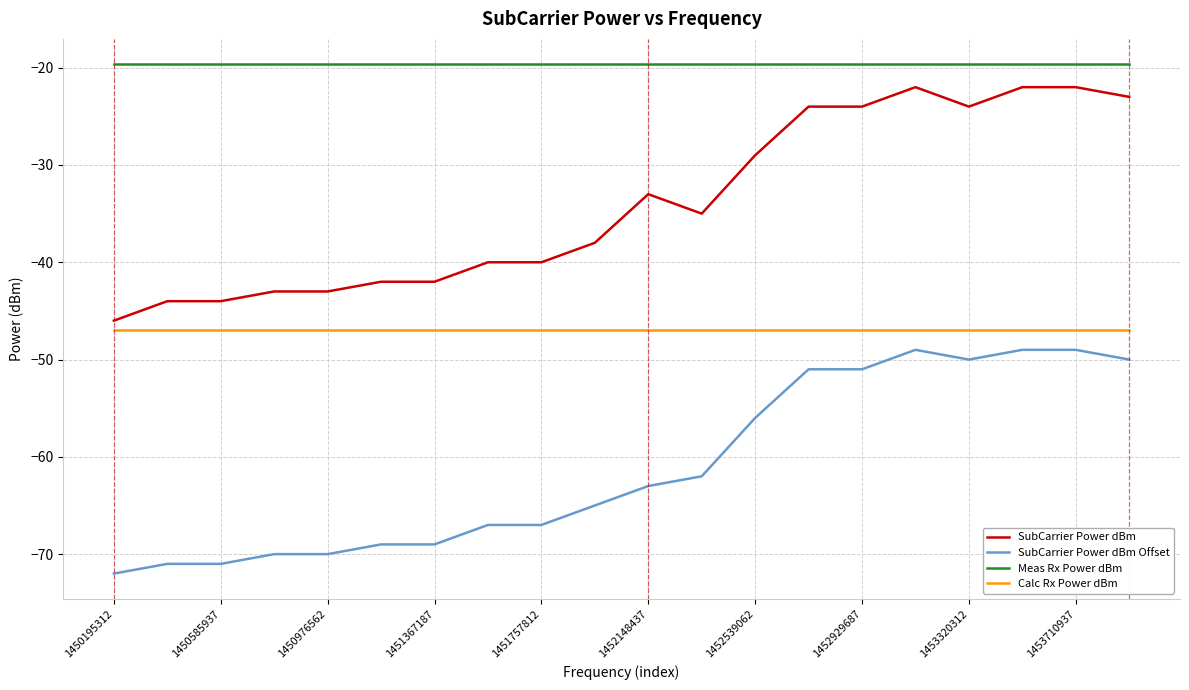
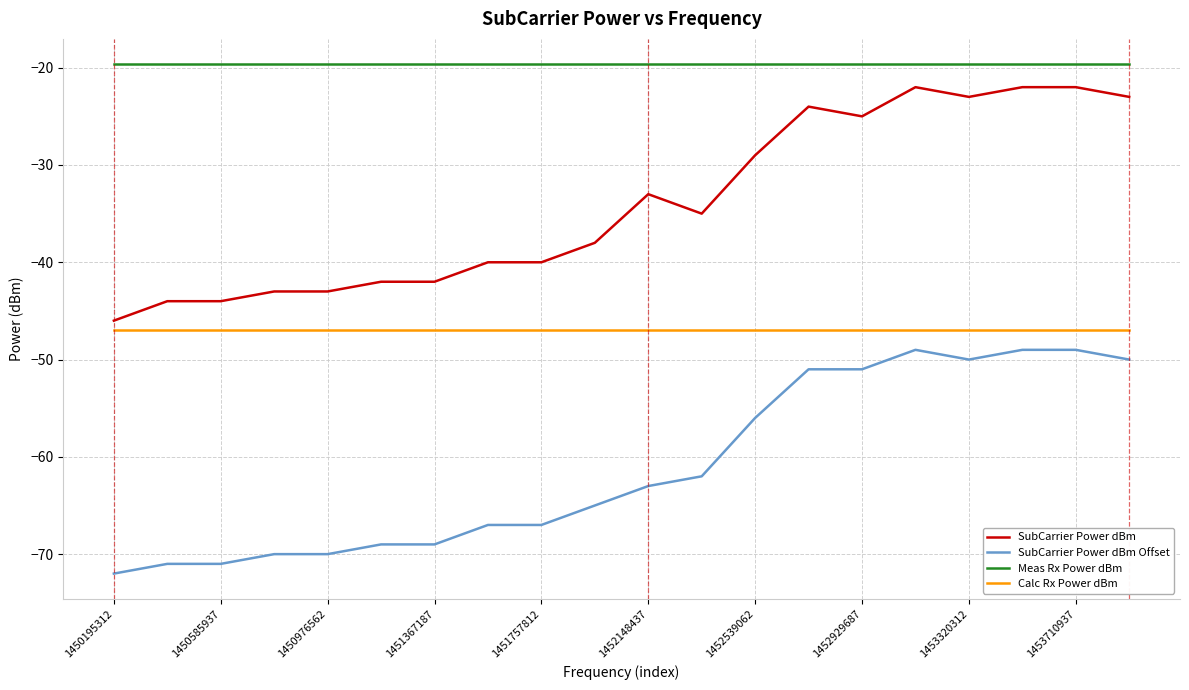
  {
    "SubCarrier Power dBm": {
      "1450195312": -46,
      "1450585937": -44,
      "1450976562": -43,
      "1451367187": -42,
      "1451757812": -40,
      "1452148437": -33,
      "1452539062": -29,
-     "1452929687": -24,
-     "1453320312": -24,
+     "1452929687": -25,
+     "1453320312": -23,
      "1453710937": -22
    },
    "SubCarrier Power dBm Offset": {
      "1450195312": -72,
      "1450585937": -71,
      "1450976562": -70,
      "1451367187": -69,
      "1451757812": -67,
      "1452148437": -63,
      "1452539062": -56,
      "1452929687": -51,
      "1453320312": -50,
      "1453710937": -49
    },
    "Meas Rx Power dBm": {
      "1450195312": -20,
      "1450585937": -20,
      "1450976562": -20,
      "1451367187": -20,
      "1451757812": -20,
      "1452148437": -20,
      "1452539062": -20,
      "1452929687": -20,
      "1453320312": -20,
      "1453710937": -20
    },
    "Calc Rx Power dBm": {
      "1450195312": -47,
      "1450585937": -47,
      "1450976562": -47,
      "1451367187": -47,
      "1451757812": -47,
      "1452148437": -47,
      "1452539062": -47,
      "1452929687": -47,
      "1453320312": -47,
      "1453710937": -47
    }
  }
